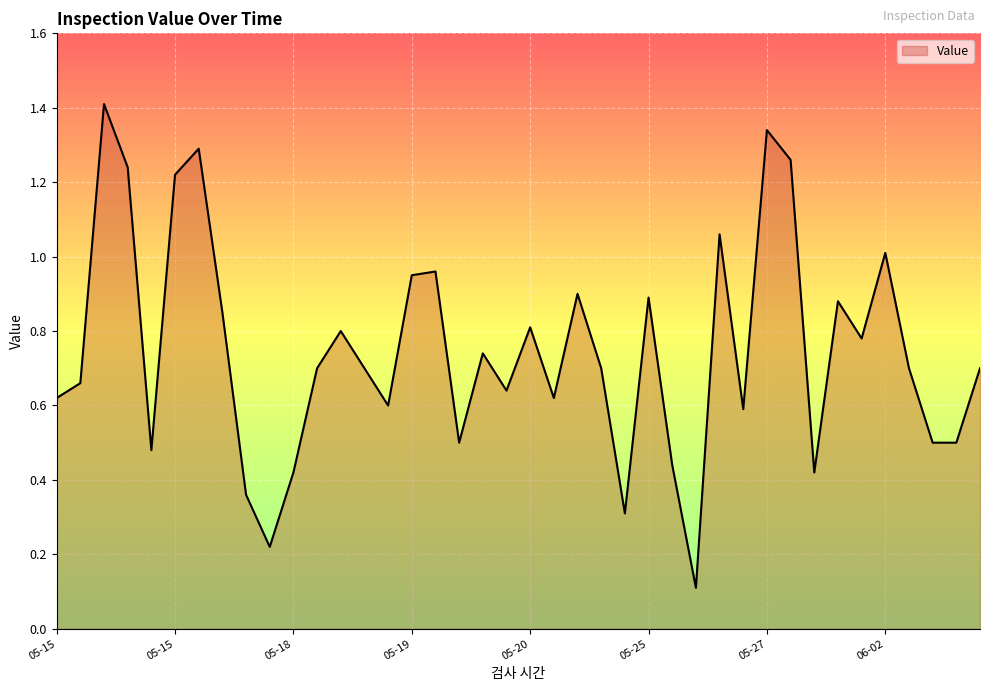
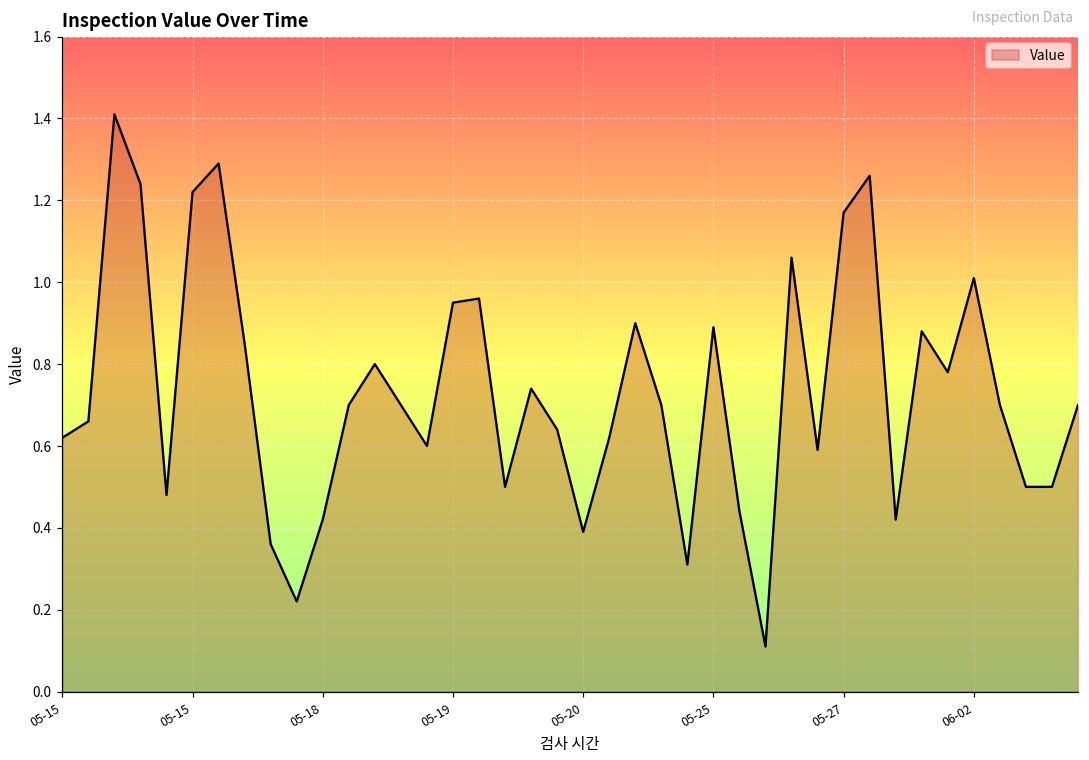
  {
    "05-18": 0.42,
    "05-19": 0.95,
-   "05-20": 0.81,
+   "05-20": 0.39,
    "05-25": 0.89,
-   "05-27": 1.34,
+   "05-27": 1.17,
    "06-02": 1.01
  }
